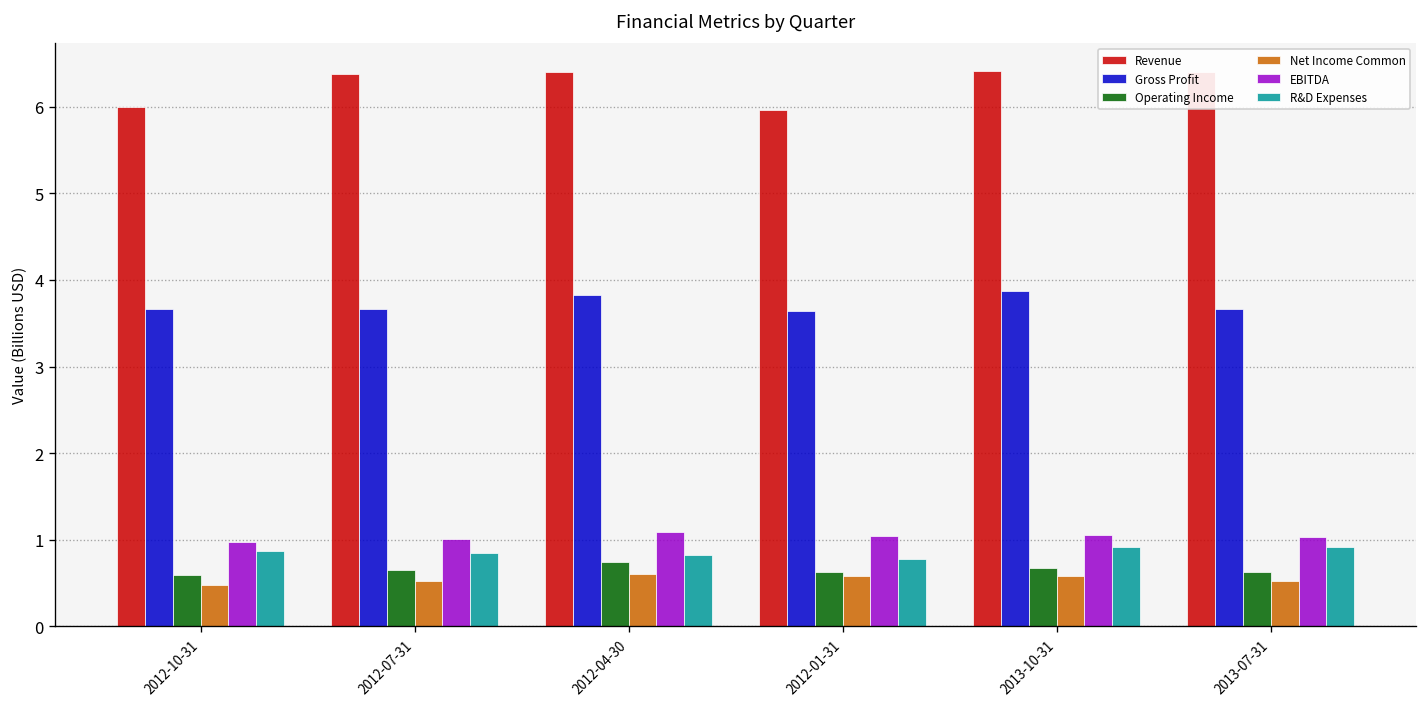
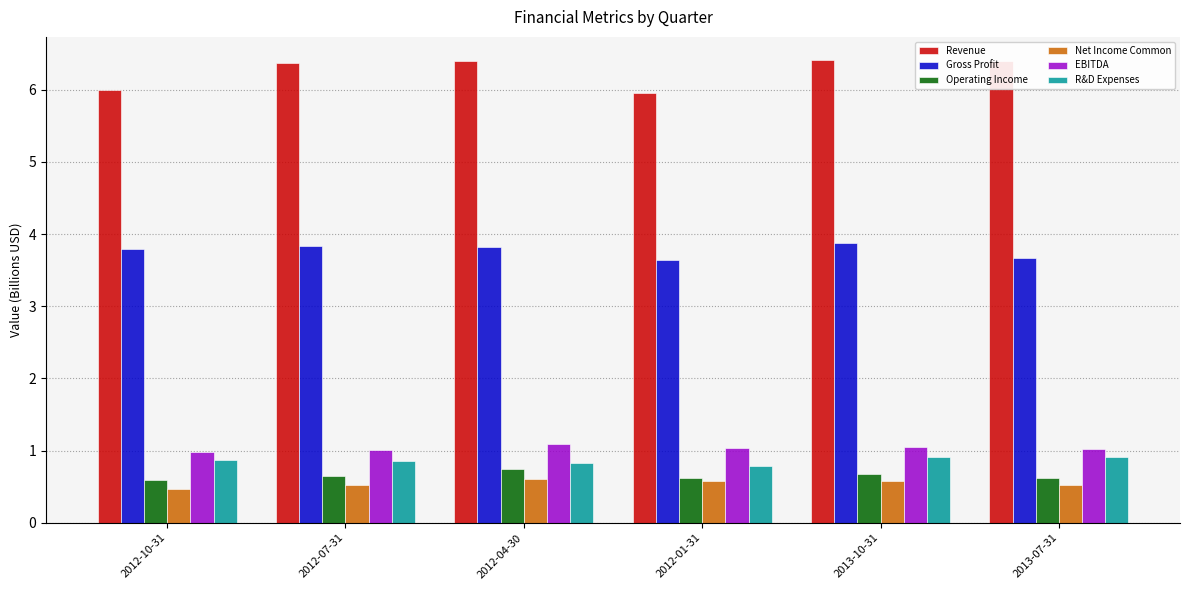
  {
    "Revenue": {
      "2012-10-31": 6.0,
      "2012-07-31": 6.4,
      "2012-04-30": 6.4,
      "2012-01-31": 6.0,
      "2013-10-31": 6.4
    },
    "Gross Profit": {
-     "2012-10-31": 3.7,
-     "2012-07-31": 3.7,
+     "2012-10-31": 3.8,
+     "2012-07-31": 3.8,
      "2012-04-30": 3.8,
      "2012-01-31": 3.6,
      "2013-10-31": 3.9,
      "2013-07-31": 3.7
    },
    "Operating Income": {
      "2012-10-31": 0.6,
      "2012-07-31": 0.7,
      "2012-04-30": 0.7,
      "2012-01-31": 0.6,
      "2013-10-31": 0.7,
      "2013-07-31": 0.6
    },
    "Net Income Common": {
      "2012-10-31": 0.5,
      "2012-07-31": 0.5,
      "2012-04-30": 0.6,
      "2012-01-31": 0.6,
      "2013-10-31": 0.6,
      "2013-07-31": 0.5
    },
    "EBITDA": {
      "2012-10-31": 1.0,
      "2012-07-31": 1.0,
      "2012-04-30": 1.1,
      "2012-01-31": 1.0,
      "2013-10-31": 1.1,
      "2013-07-31": 1.0
    },
    "R&D Expenses": {
      "2012-10-31": 0.9,
      "2012-07-31": 0.9,
      "2012-04-30": 0.8,
      "2012-01-31": 0.8,
      "2013-10-31": 0.9,
      "2013-07-31": 0.9
    }
  }
